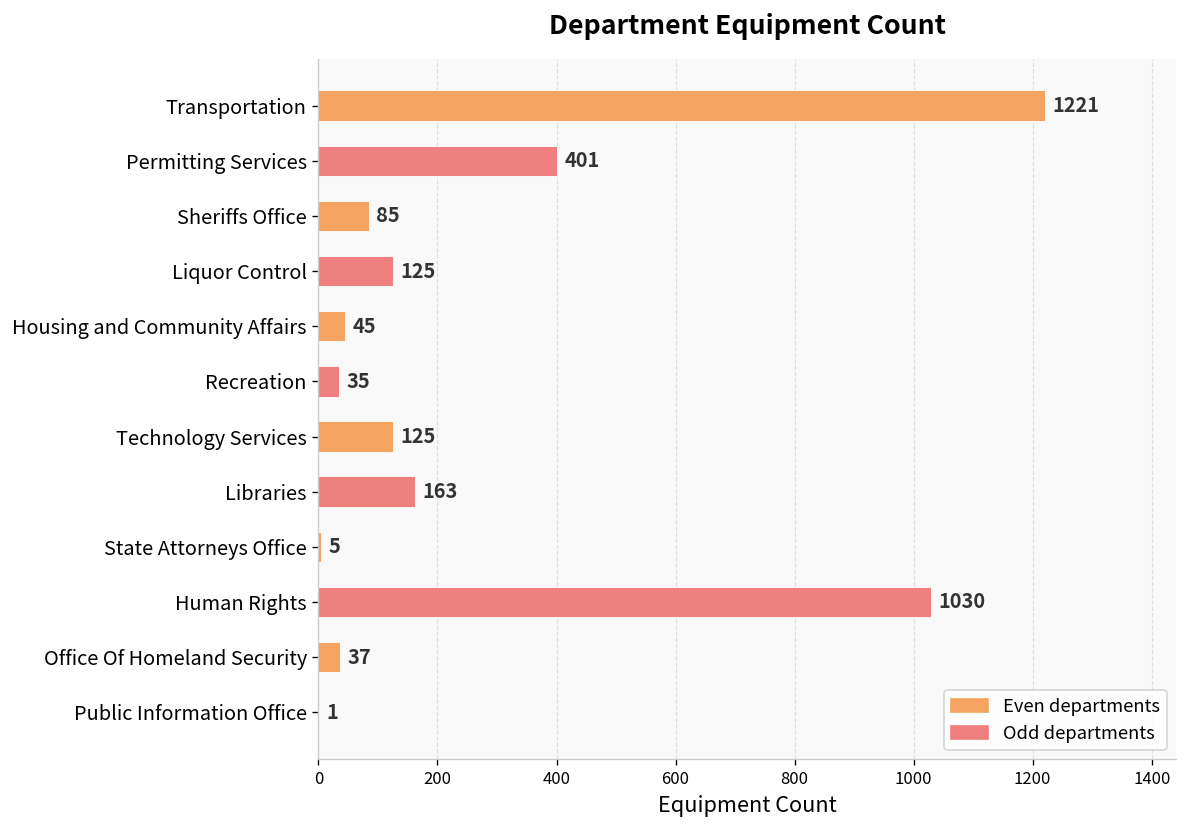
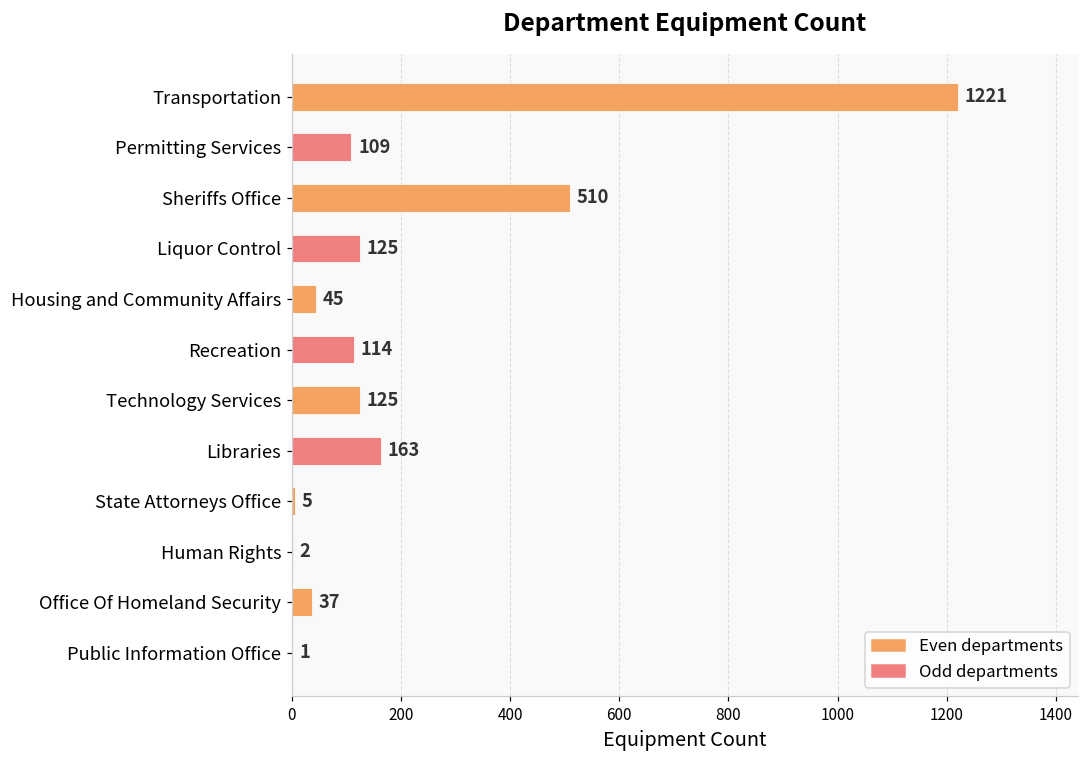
  {
    "Transportation": 1221,
-   "Permitting Services": 401,
-   "Sheriffs Office": 85,
+   "Permitting Services": 109,
+   "Sheriffs Office": 510,
    "Liquor Control": 125,
    "Housing and Community Affairs": 45,
-   "Recreation": 35,
+   "Recreation": 114,
    "Technology Services": 125,
    "Libraries": 163,
    "State Attorneys Office": 5,
-   "Human Rights": 1030,
+   "Human Rights": 2,
    "Office Of Homeland Security": 37,
    "Public Information Office": 1
  }
